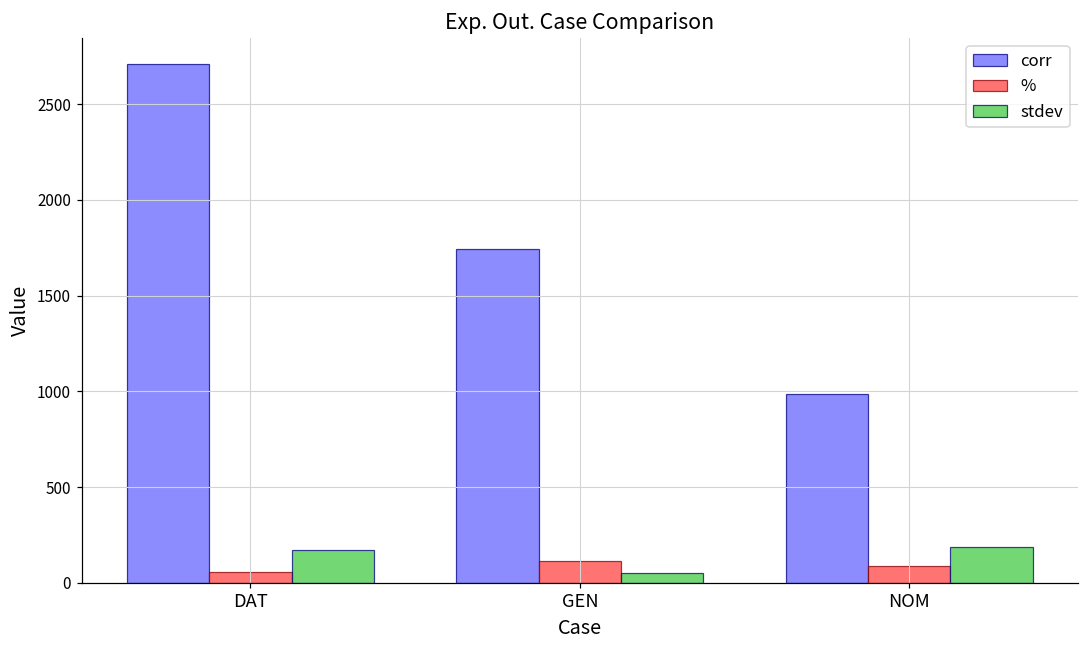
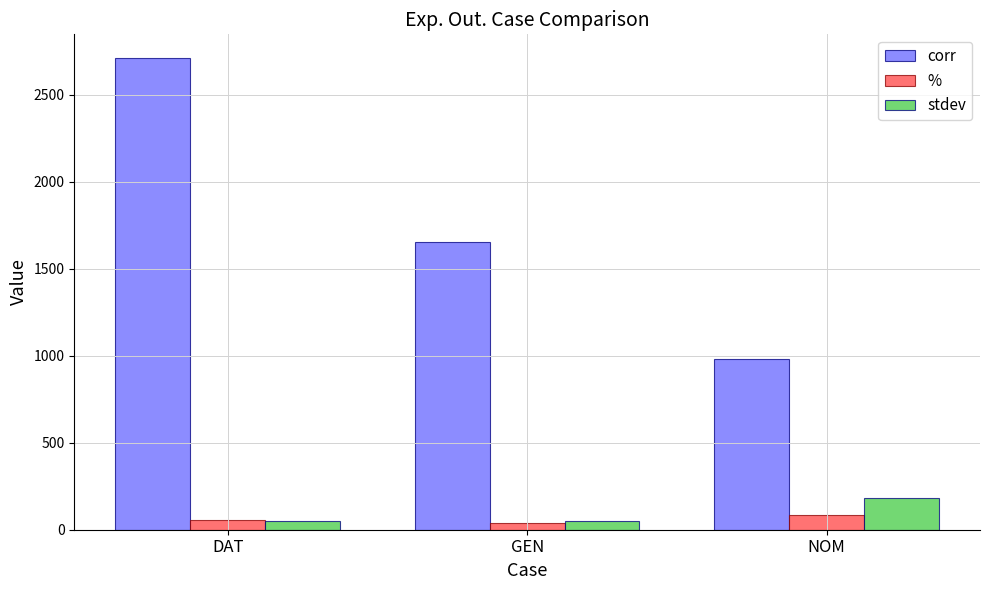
  {
    "corr": {
      "DAT": 2710,
-     "GEN": 1740,
+     "GEN": 1650,
      "NOM": 980
    },
    "%": {
      "DAT": 60,
-     "GEN": 120,
+     "GEN": 40,
      "NOM": 90
    },
    "stdev": {
-     "DAT": 170,
+     "DAT": 50,
      "GEN": 50,
      "NOM": 180
    }
  }
